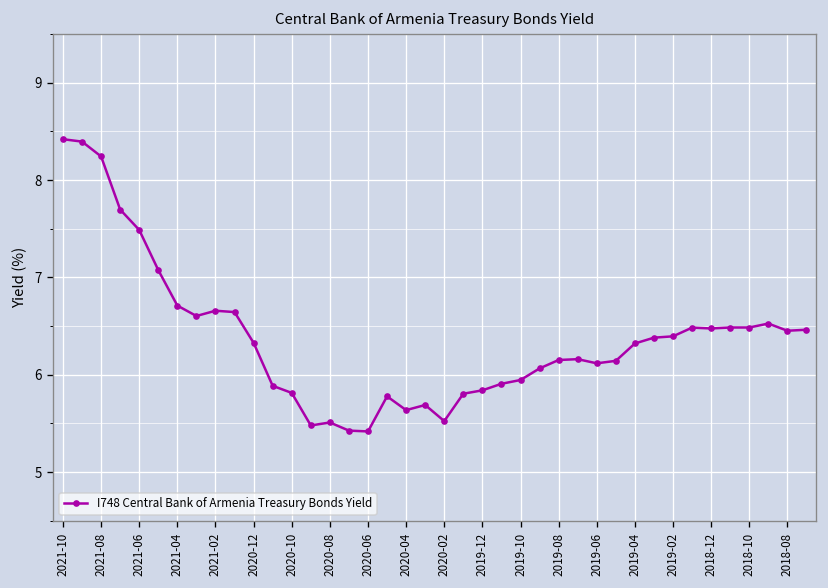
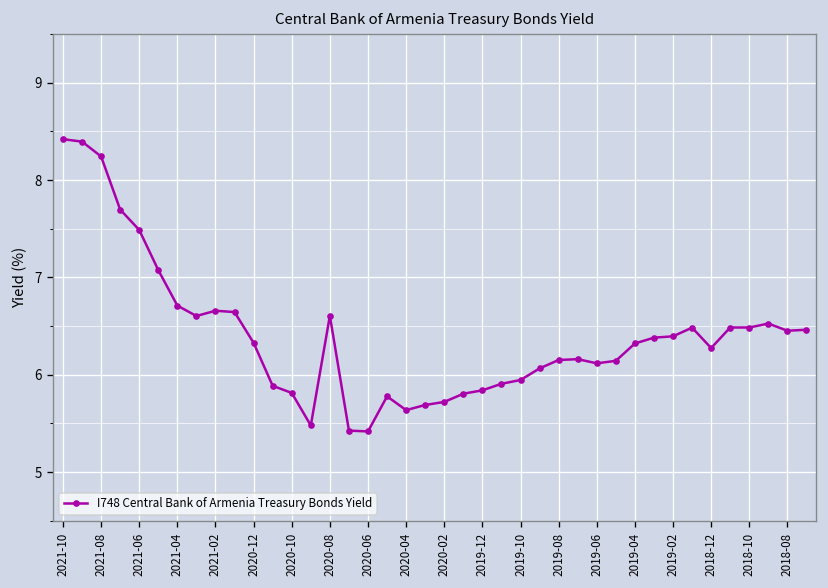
  {
    "2021-10": 8.4,
    "2021-08": 8.2,
    "2021-06": 7.5,
    "2021-04": 6.7,
    "2021-02": 6.7,
    "2020-12": 6.3,
    "2020-10": 5.8,
-   "2020-08": 5.5,
+   "2020-08": 6.6,
    "2020-06": 5.4,
    "2020-04": 5.6,
-   "2020-02": 5.5,
+   "2020-02": 5.7,
    "2019-12": 5.8,
    "2019-10": 5.9,
    "2019-08": 6.2,
    "2019-06": 6.1,
    "2019-04": 6.3,
    "2019-02": 6.4,
-   "2018-12": 6.5,
+   "2018-12": 6.3,
    "2018-10": 6.5,
    "2018-08": 6.5
  }
